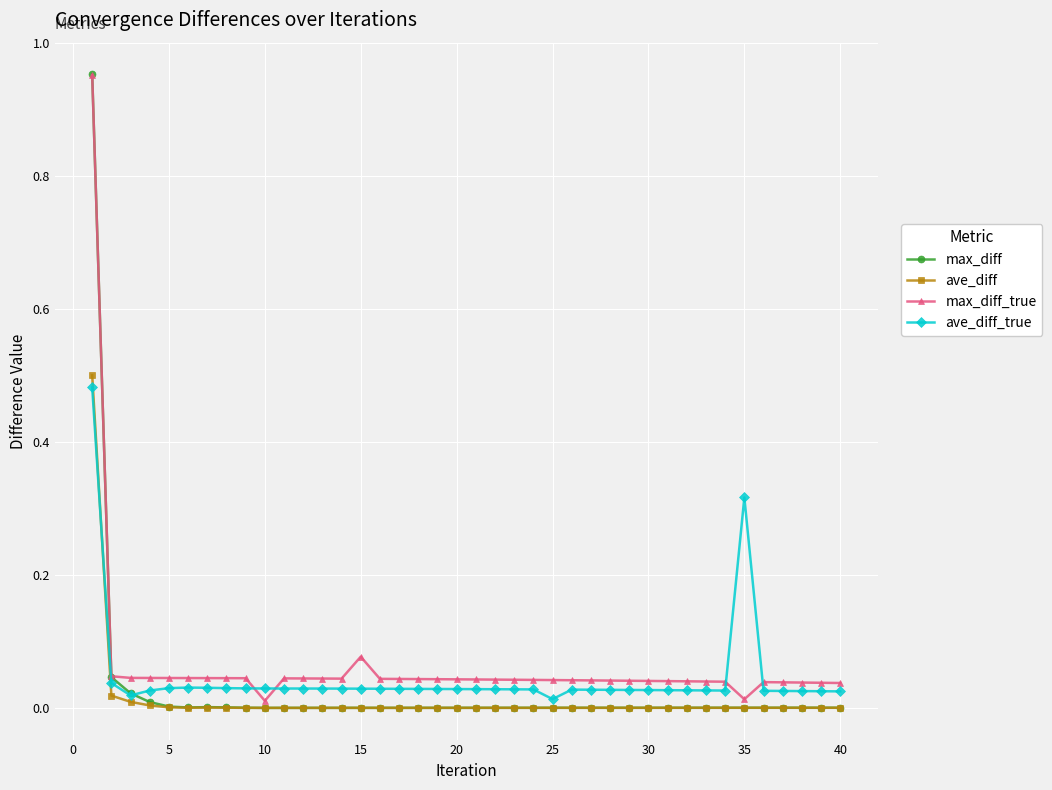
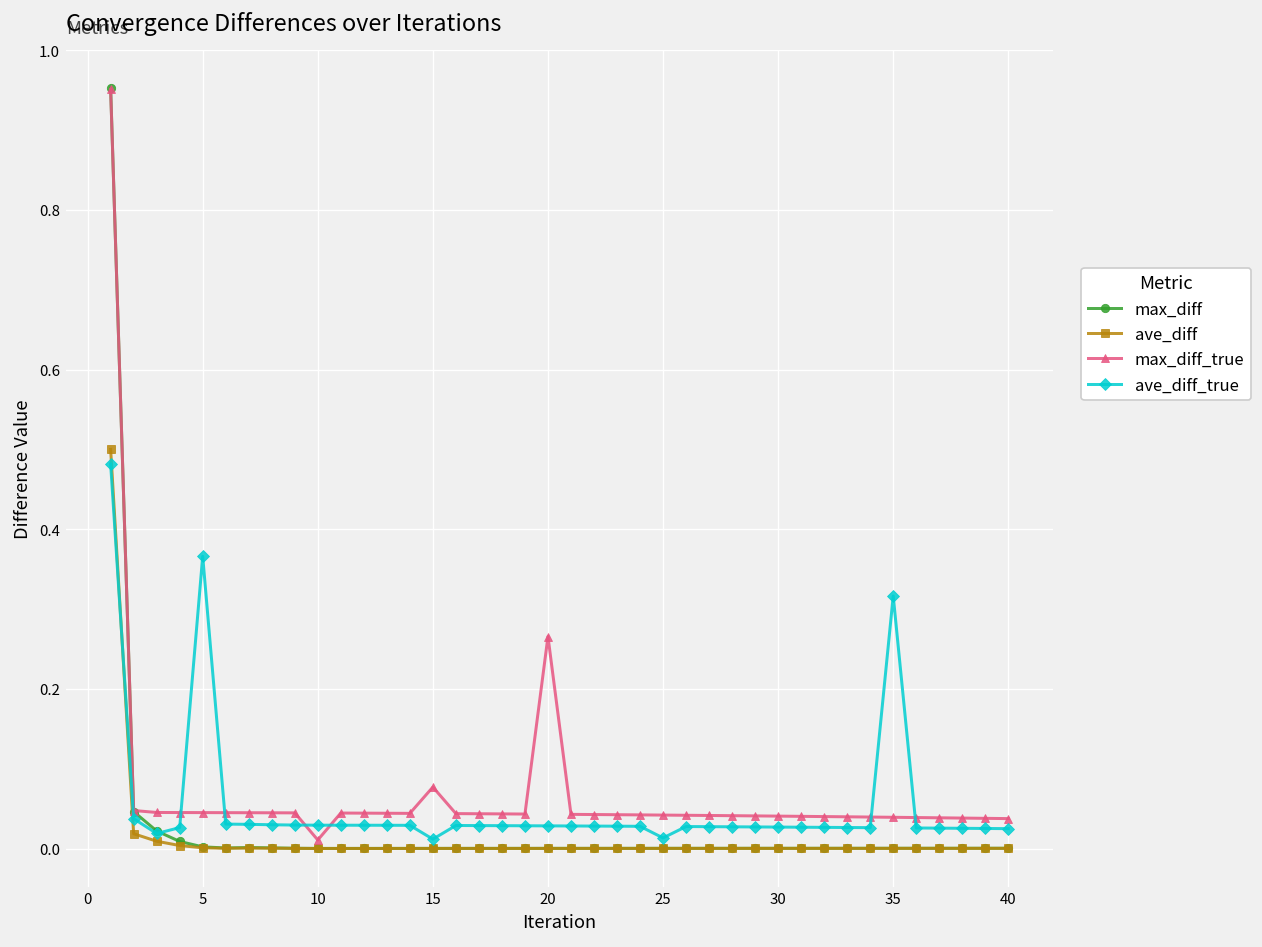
  {
    "max_diff_true": {
      "5": 0.04,
      "10": 0.01,
      "15": 0.08,
-     "20": 0.04,
+     "20": 0.27,
      "25": 0.04,
      "30": 0.04,
-     "35": 0.01,
+     "35": 0.04,
      "40": 0.04
    },
    "ave_diff_true": {
-     "5": 0.03,
+     "5": 0.37,
      "10": 0.03,
-     "15": 0.03,
+     "15": 0.01,
      "20": 0.03,
      "25": 0.01,
      "30": 0.03,
      "35": 0.32,
      "40": 0.02
    }
  }
